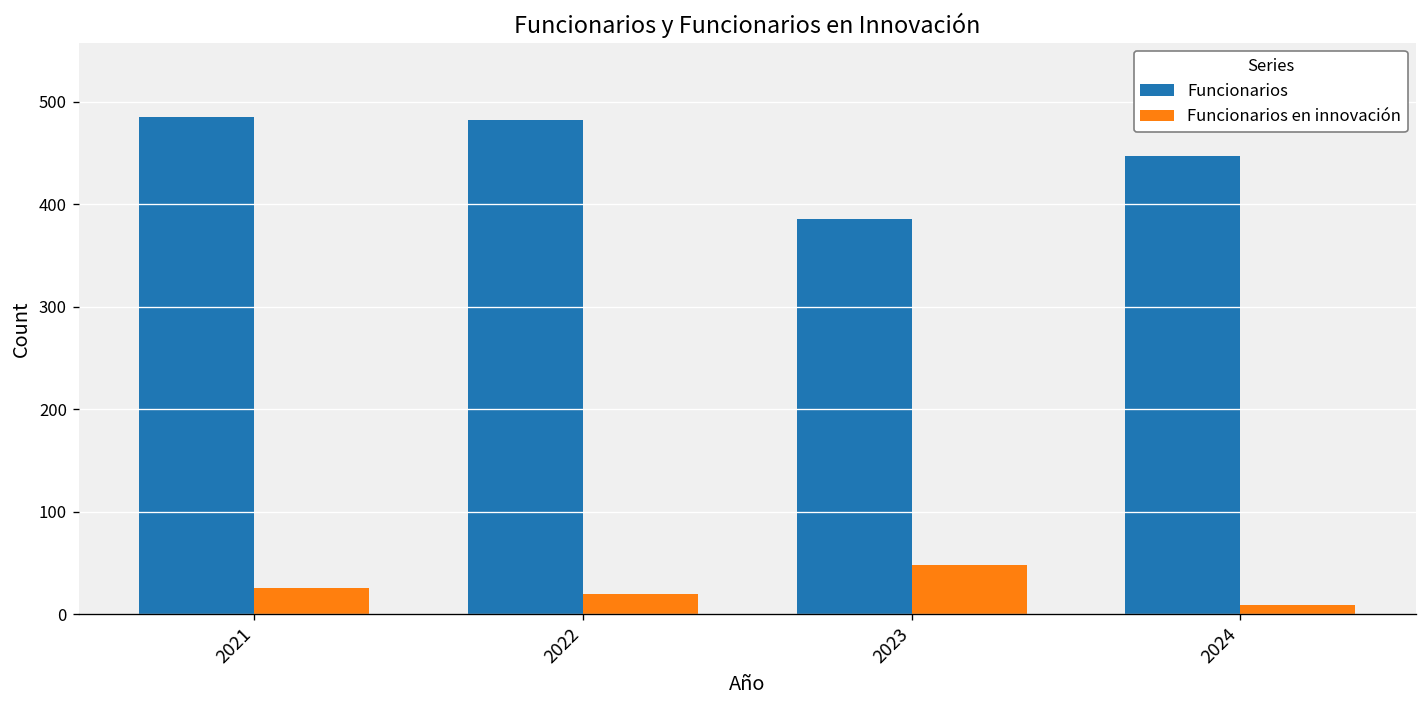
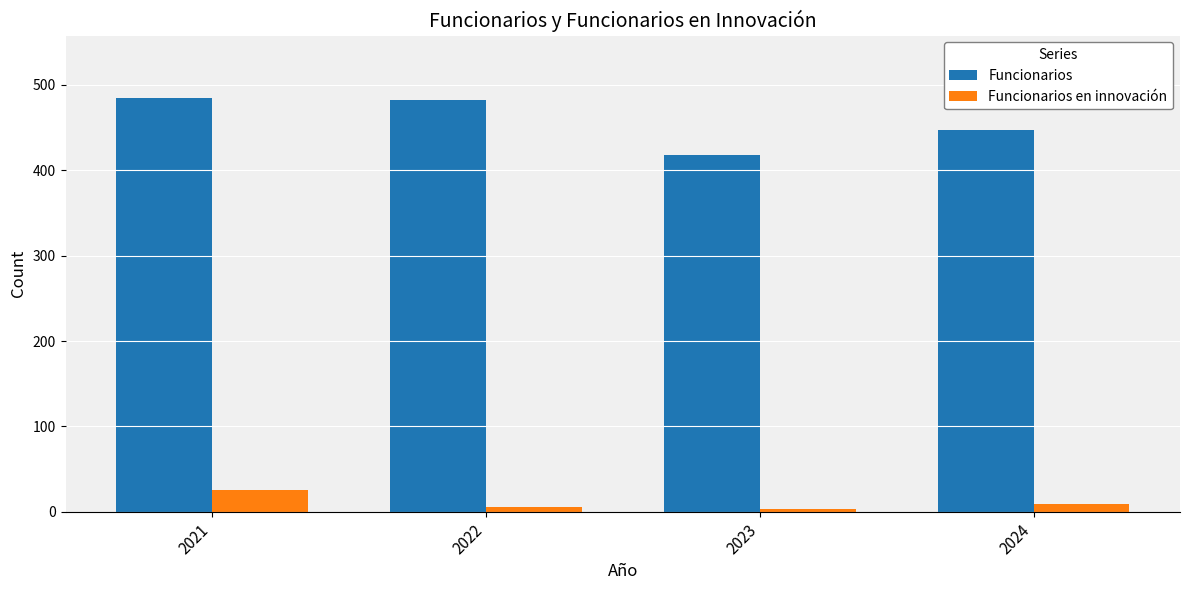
  {
    "Funcionarios": {
      "2021": 490,
      "2022": 480,
-     "2023": 390,
+     "2023": 420,
      "2024": 450
    },
    "Funcionarios en innovación": {
      "2021": 30,
-     "2022": 20,
-     "2023": 50,
+     "2022": 10,
+     "2023": 0,
      "2024": 10
    }
  }
